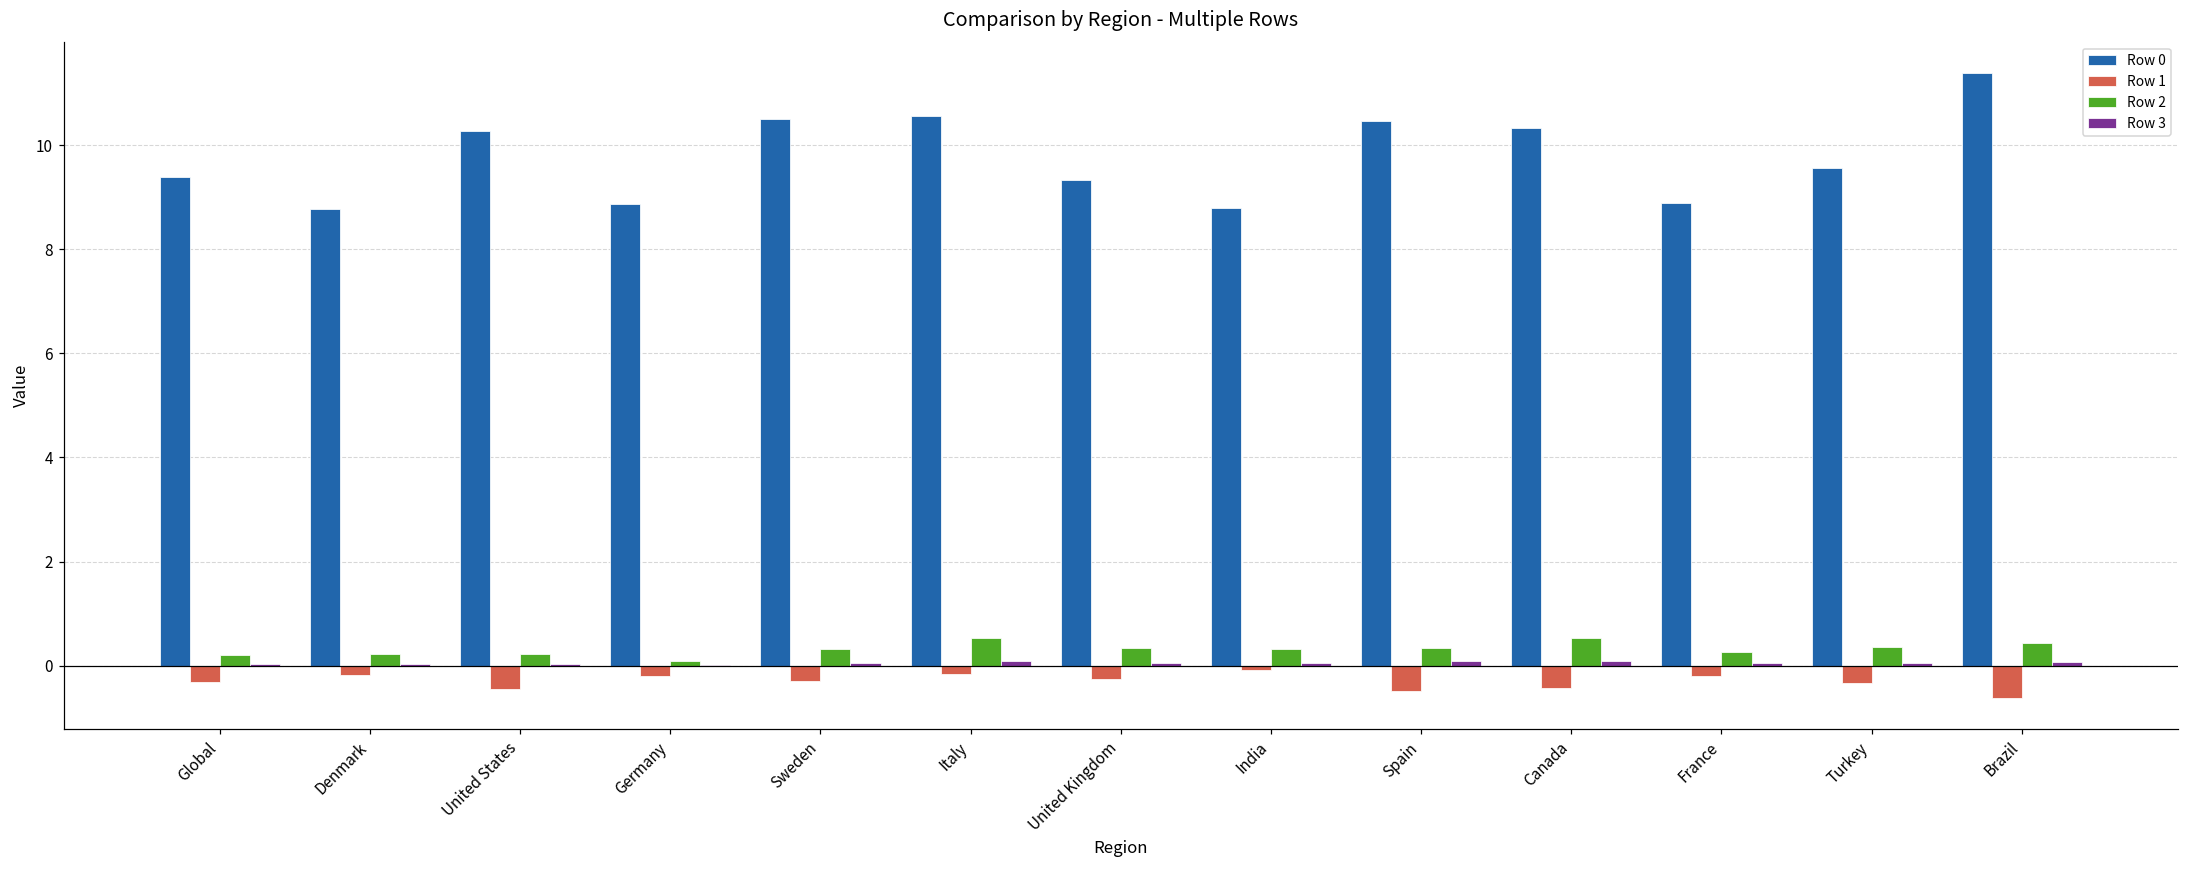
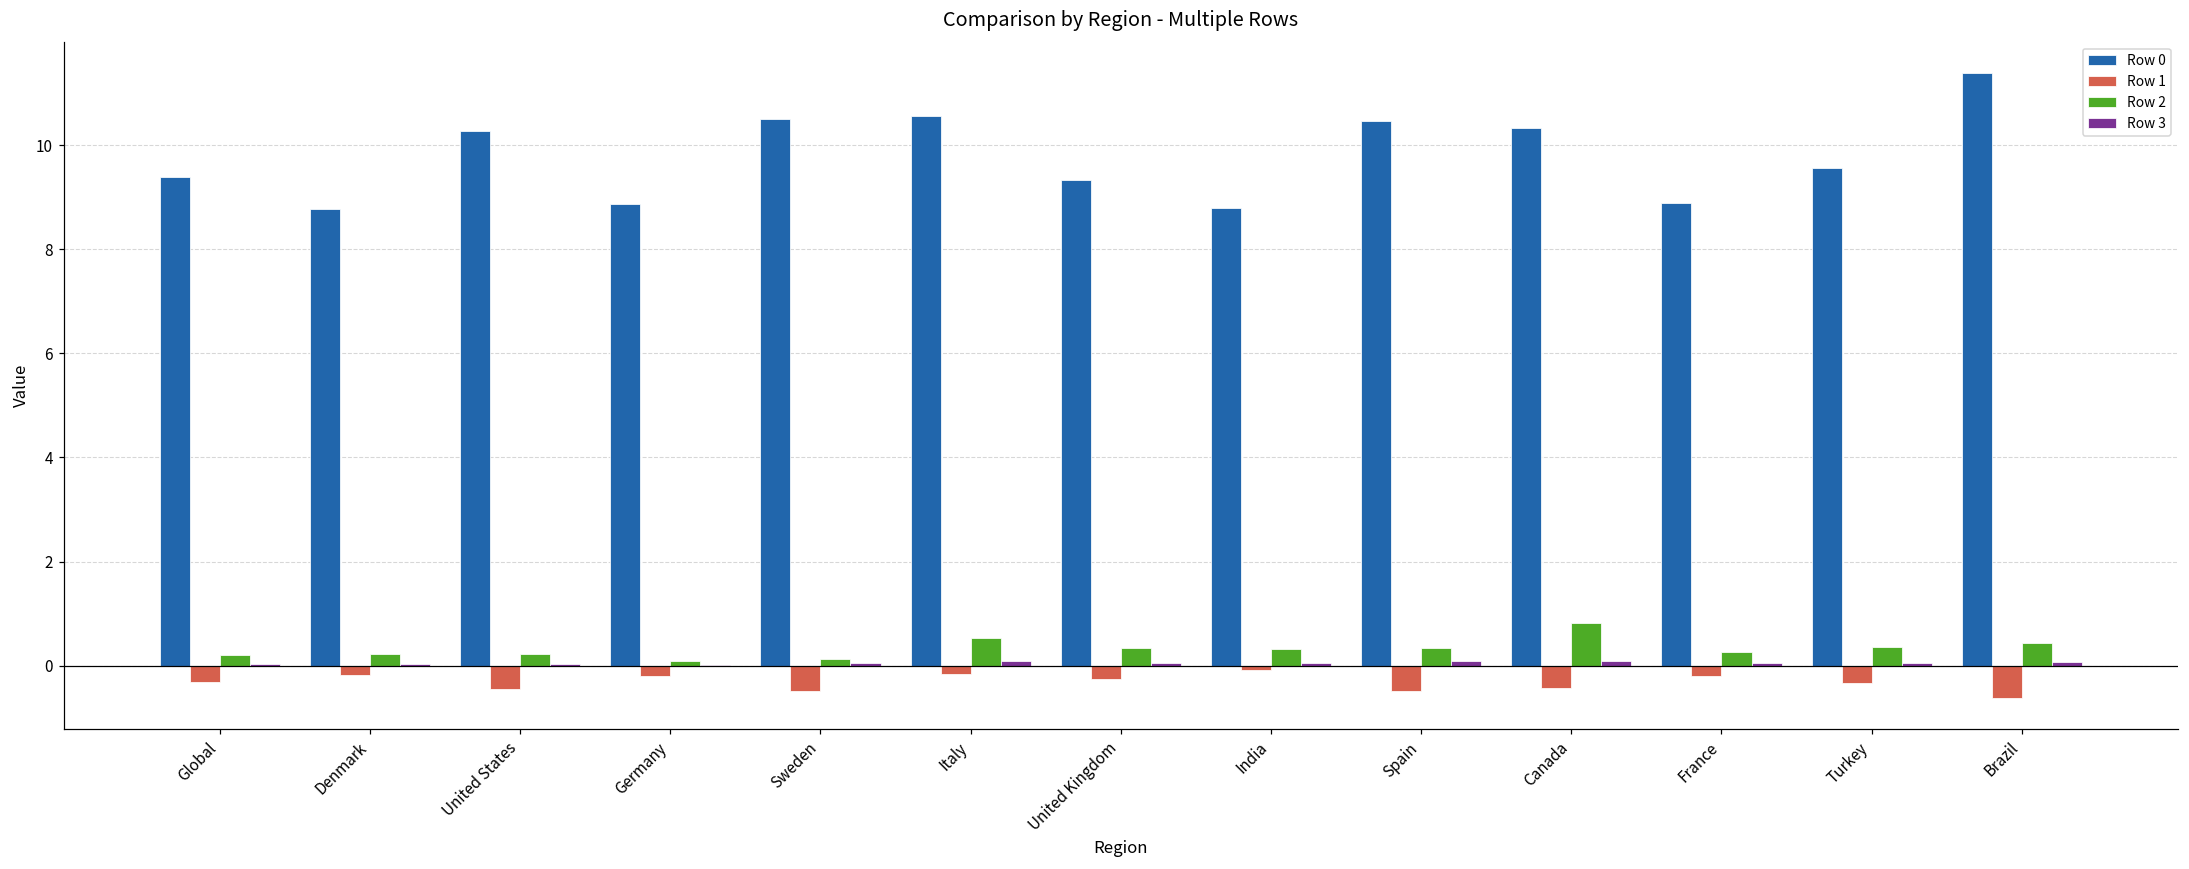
  {
    "Row 0": {
      "Global": 9.4,
      "Denmark": 8.8,
      "United States": 10.3,
      "Germany": 8.9,
      "Sweden": 10.5,
      "Italy": 10.6,
      "United Kingdom": 9.3,
      "India": 8.8,
      "Spain": 10.5,
      "Canada": 10.3,
      "France": 8.9,
      "Turkey": 9.6,
      "Brazil": 11.4
    },
    "Row 1": {
      "Global": -0.3,
      "Denmark": -0.2,
      "United States": -0.4,
      "Germany": -0.2,
-     "Sweden": -0.3,
+     "Sweden": -0.5,
      "Italy": -0.2,
      "United Kingdom": -0.3,
      "India": -0.1,
      "Spain": -0.5,
      "Canada": -0.4,
      "France": -0.2,
      "Turkey": -0.3,
      "Brazil": -0.6
    },
    "Row 2": {
      "Global": 0.2,
      "Denmark": 0.2,
      "United States": 0.2,
      "Germany": 0.1,
-     "Sweden": 0.3,
+     "Sweden": 0.1,
      "Italy": 0.5,
      "United Kingdom": 0.3,
      "India": 0.3,
      "Spain": 0.3,
-     "Canada": 0.5,
+     "Canada": 0.8,
      "France": 0.3,
      "Turkey": 0.4,
      "Brazil": 0.4
    },
    "Row 3": {
      "Sweden": 0.1,
      "Italy": 0.1,
      "United Kingdom": 0.1,
      "Spain": 0.1,
      "Canada": 0.1,
      "Turkey": 0.1,
      "Brazil": 0.1
    }
  }
